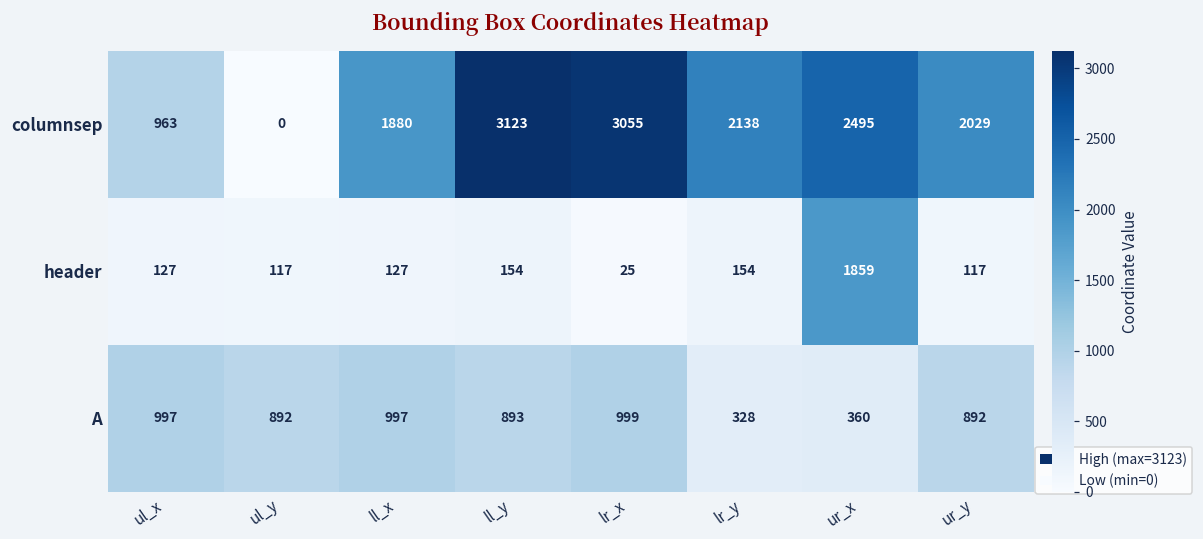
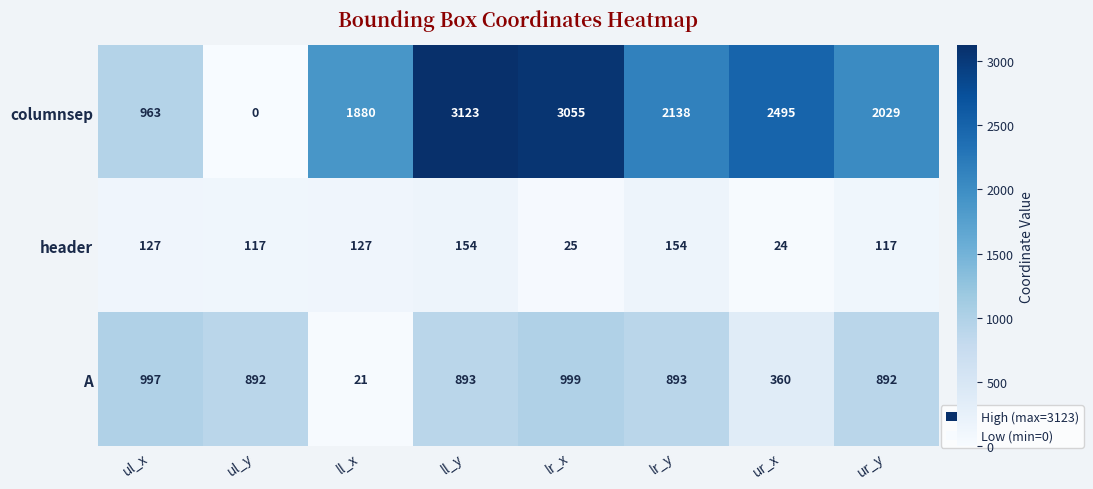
  {
    "columnsep": {
      "ul_x": 963,
      "ul_y": 0,
      "ll_x": 1880,
      "ll_y": 3123,
      "lr_x": 3055,
      "lr_y": 2138,
      "ur_x": 2495,
      "ur_y": 2029
    },
    "header": {
      "ul_x": 127,
      "ul_y": 117,
      "ll_x": 127,
      "ll_y": 154,
      "lr_x": 25,
      "lr_y": 154,
-     "ur_x": 1859,
+     "ur_x": 24,
      "ur_y": 117
    },
    "A": {
      "ul_x": 997,
      "ul_y": 892,
-     "ll_x": 997,
+     "ll_x": 21,
      "ll_y": 893,
      "lr_x": 999,
-     "lr_y": 328,
+     "lr_y": 893,
      "ur_x": 360,
      "ur_y": 892
    }
  }
